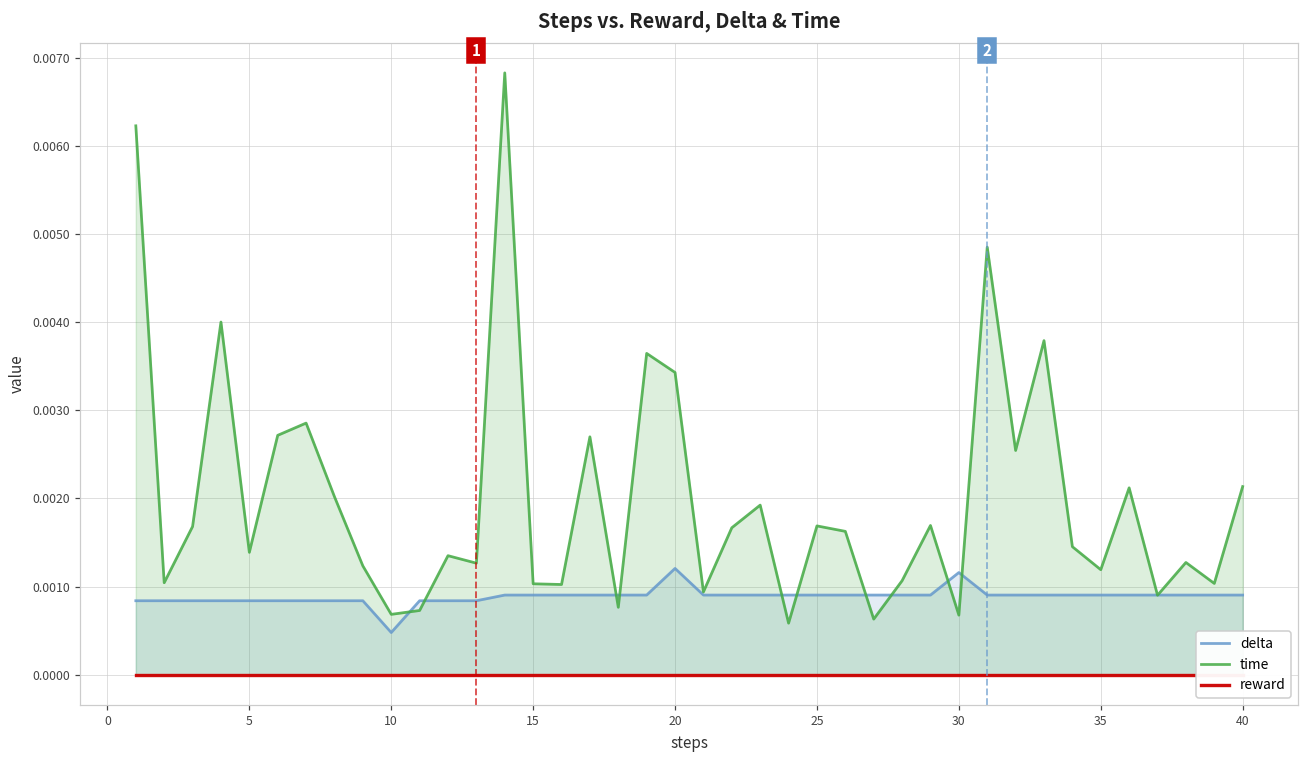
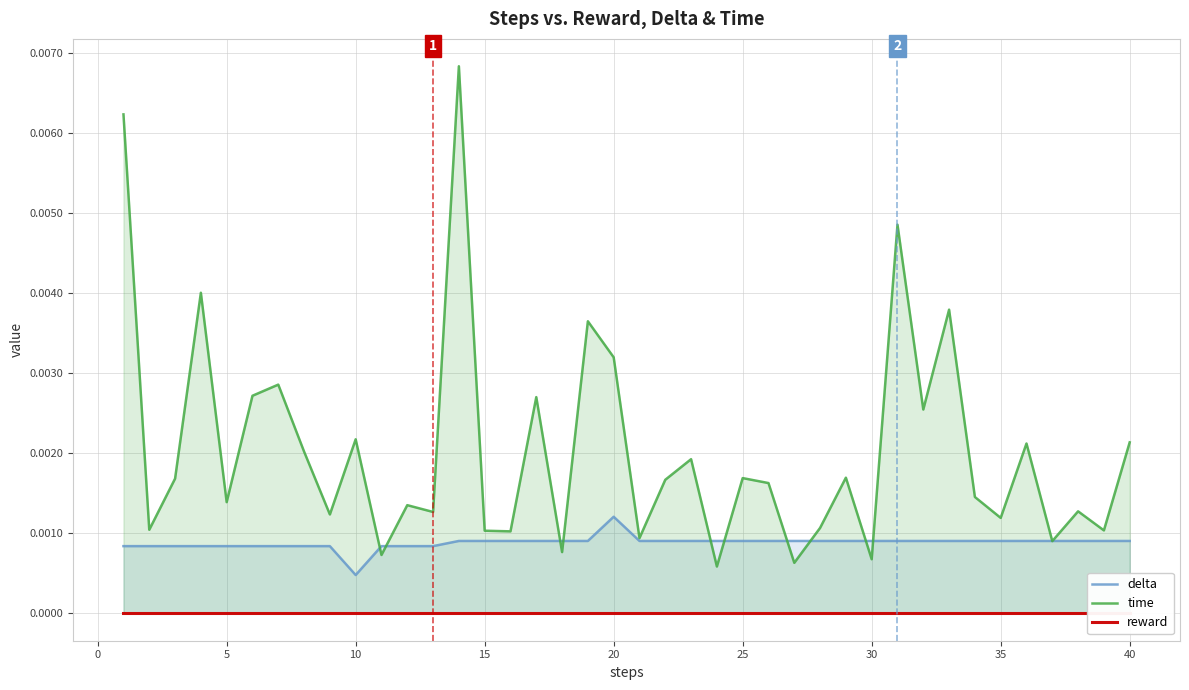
  {
    "delta": {
      "5": 0.0008,
      "10": 0.0005,
      "15": 0.0009,
      "20": 0.0012,
      "25": 0.0009,
-     "30": 0.0012,
+     "30": 0.0009,
      "35": 0.0009,
      "40": 0.0009
    },
    "time": {
      "5": 0.0014,
-     "10": 0.0007,
+     "10": 0.0022,
      "15": 0.0010,
-     "20": 0.0034,
+     "20": 0.0032,
      "25": 0.0017,
      "30": 0.0007,
      "35": 0.0012,
      "40": 0.0021
    },
    "reward": {
      "5": 0.0000,
      "10": 0.0000,
      "15": 0.0000,
      "20": 0.0000,
      "25": 0.0000,
      "30": 0.0000,
      "35": 0.0000
    }
  }
